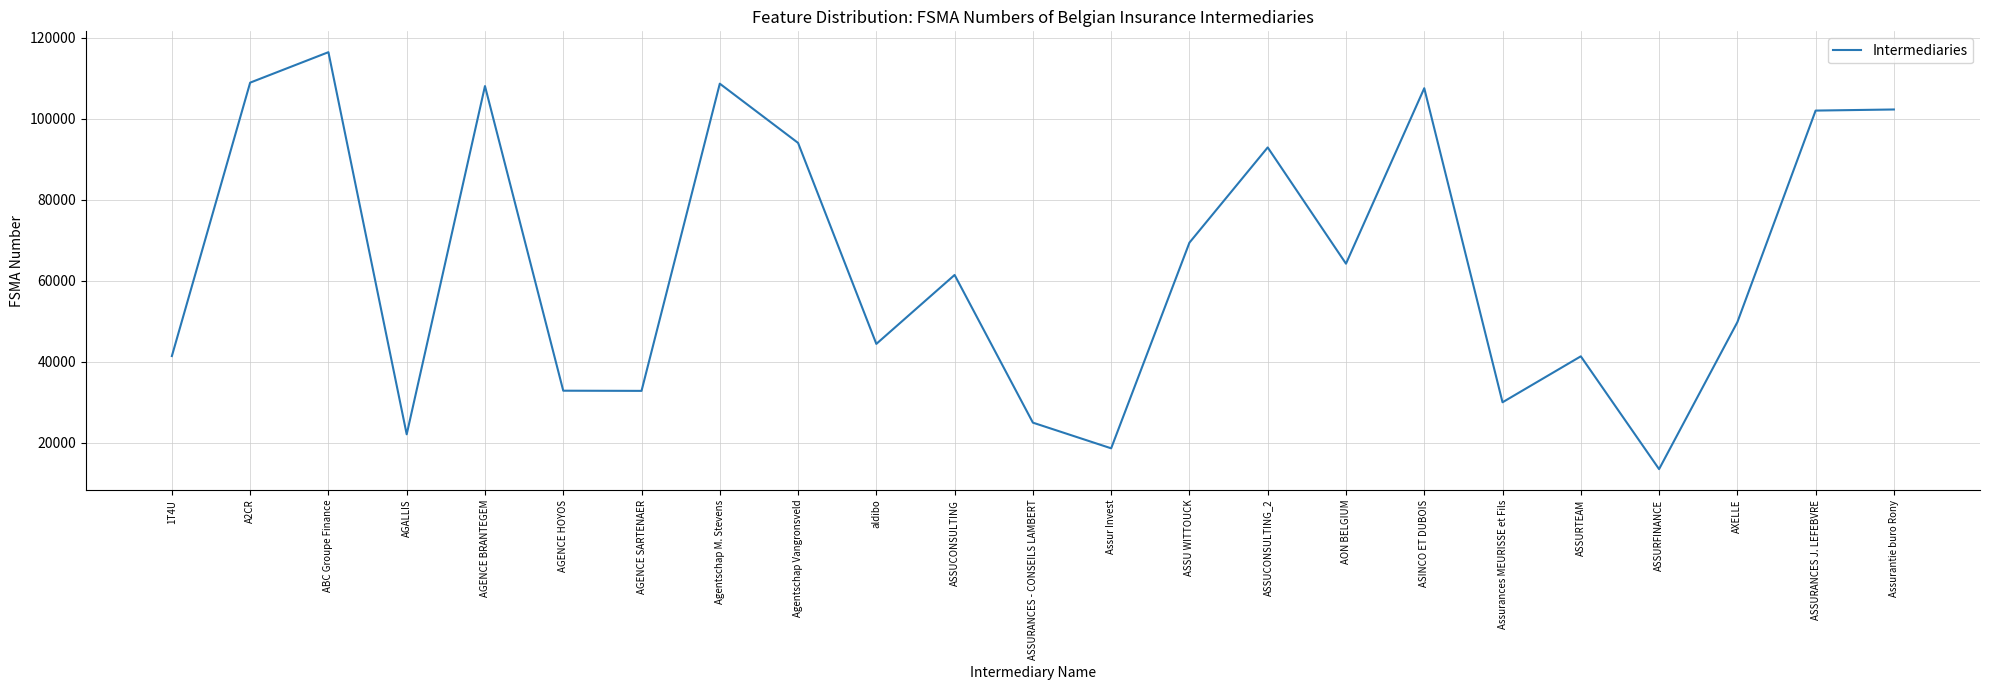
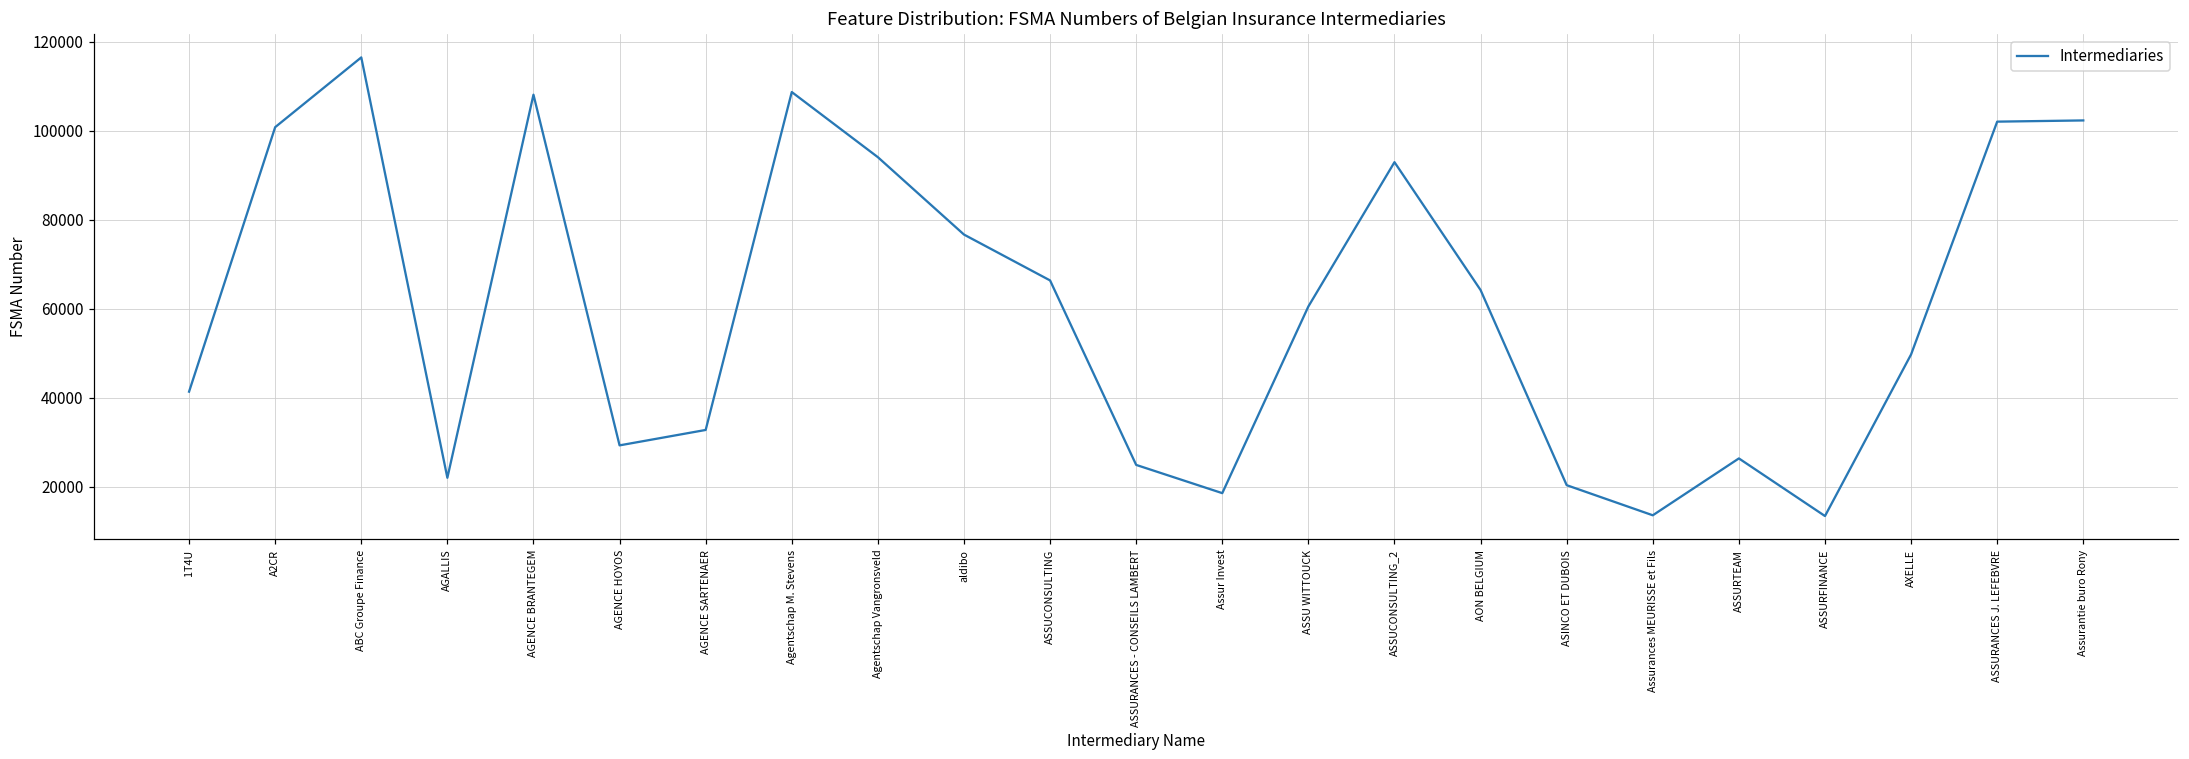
  {
    "1T4U": 41000,
-   "A2CR": 109000,
+   "A2CR": 101000,
    "ABC Groupe Finance": 116000,
    "AGALLIS": 22000,
    "AGENCE BRANTEGEM": 108000,
-   "AGENCE HOYOS": 33000,
+   "AGENCE HOYOS": 29000,
    "AGENCE SARTENAER": 33000,
    "Agentschap M. Stevens": 109000,
    "Agentschap Vangronsveld": 94000,
-   "aldibo": 44000,
-   "ASSUCONSULTING": 61000,
+   "aldibo": 77000,
+   "ASSUCONSULTING": 66000,
    "ASSURANCES - CONSEILS LAMBERT": 25000,
    "Assur Invest": 19000,
-   "ASSU WITTOUCK": 69000,
+   "ASSU WITTOUCK": 61000,
    "ASSUCONSULTING_2": 93000,
    "AON BELGIUM": 64000,
-   "ASINCO ET DUBOIS": 108000,
-   "Assurances MEURISSE et Fils": 30000,
-   "ASSURTEAM": 41000,
+   "ASINCO ET DUBOIS": 20000,
+   "Assurances MEURISSE et Fils": 14000,
+   "ASSURTEAM": 26000,
    "ASSURFINANCE": 13000,
    "AXELLE": 50000,
    "ASSURANCES J. LEFEBVRE": 102000,
    "Assurantie buro Rony": 102000
  }
